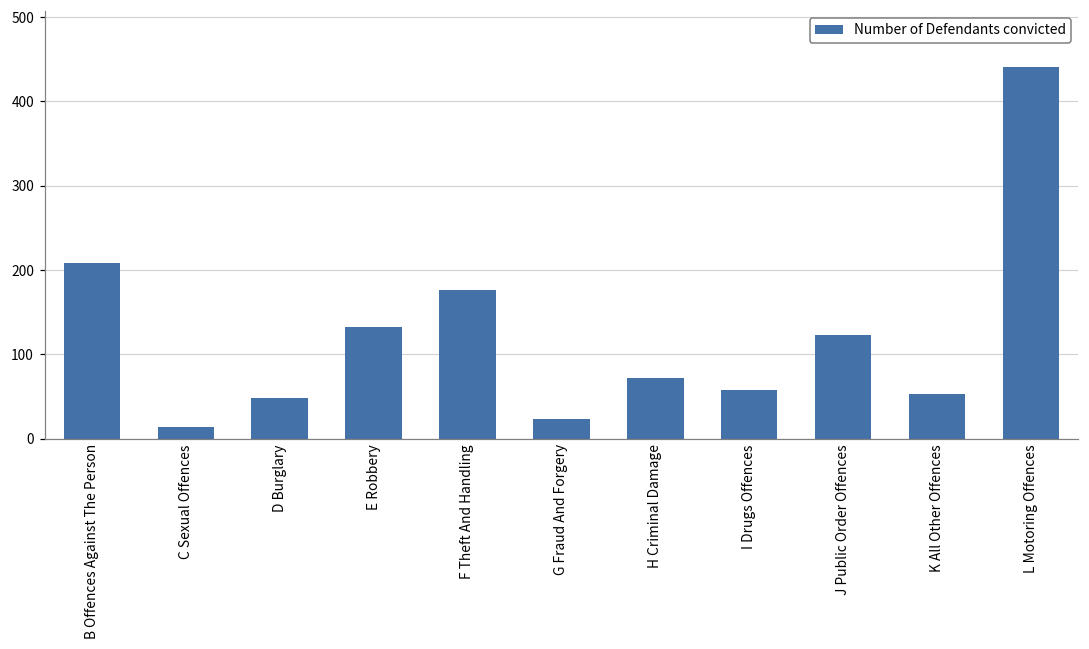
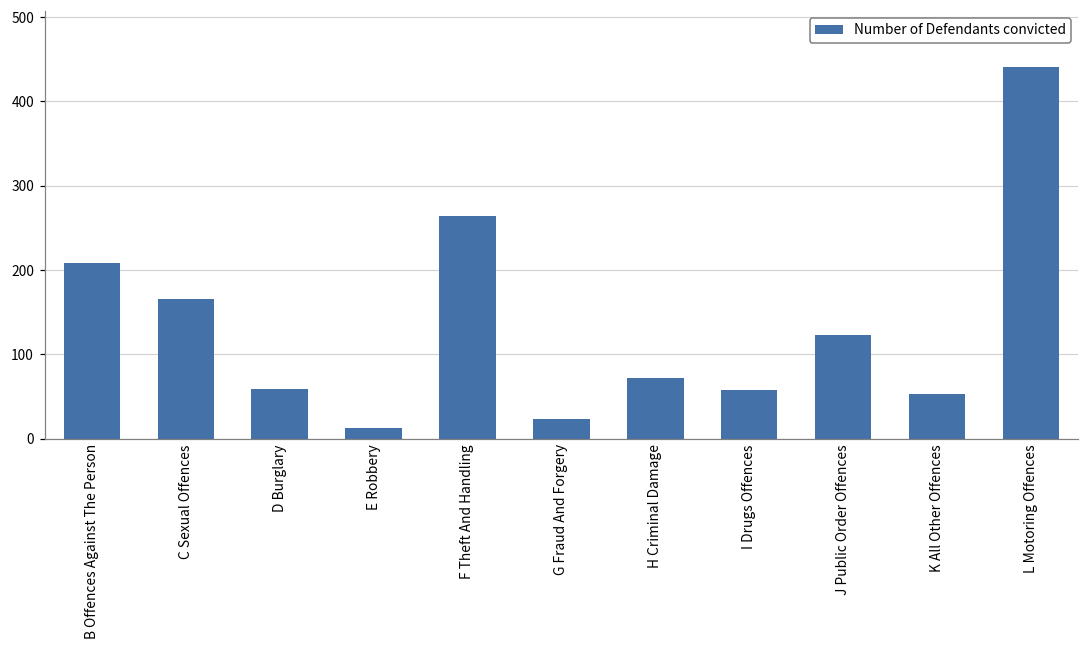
  {
    "B Offences Against The Person": 210,
-   "C Sexual Offences": 10,
-   "D Burglary": 50,
-   "E Robbery": 130,
-   "F Theft And Handling": 180,
+   "C Sexual Offences": 170,
+   "D Burglary": 60,
+   "E Robbery": 10,
+   "F Theft And Handling": 260,
    "G Fraud And Forgery": 20,
    "H Criminal Damage": 70,
    "I Drugs Offences": 60,
    "J Public Order Offences": 120,
    "K All Other Offences": 50,
    "L Motoring Offences": 440
  }
